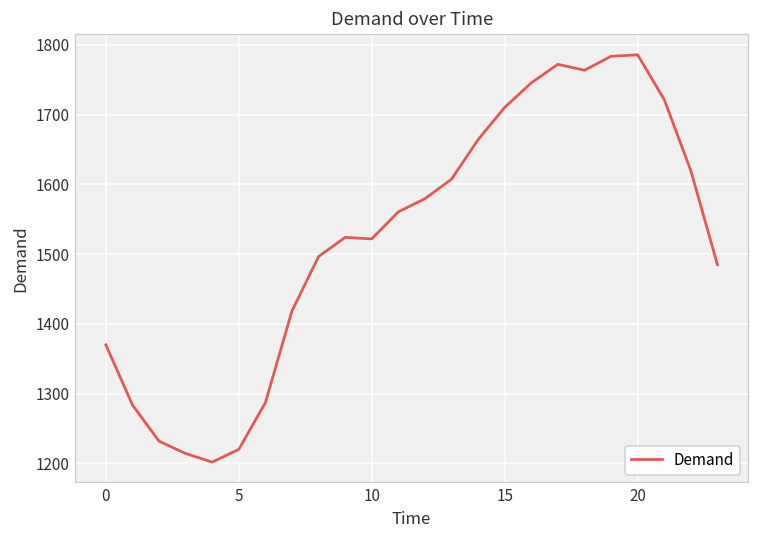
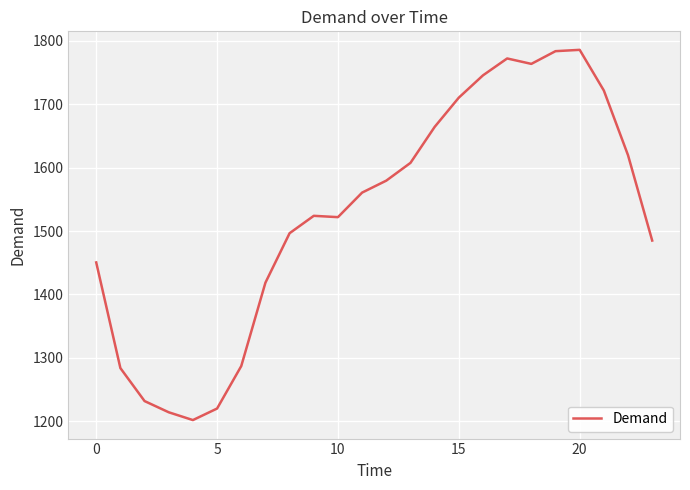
  {
-   "0": 1370,
+   "0": 1450,
    "5": 1220,
    "10": 1520,
    "15": 1710,
    "20": 1790
  }
